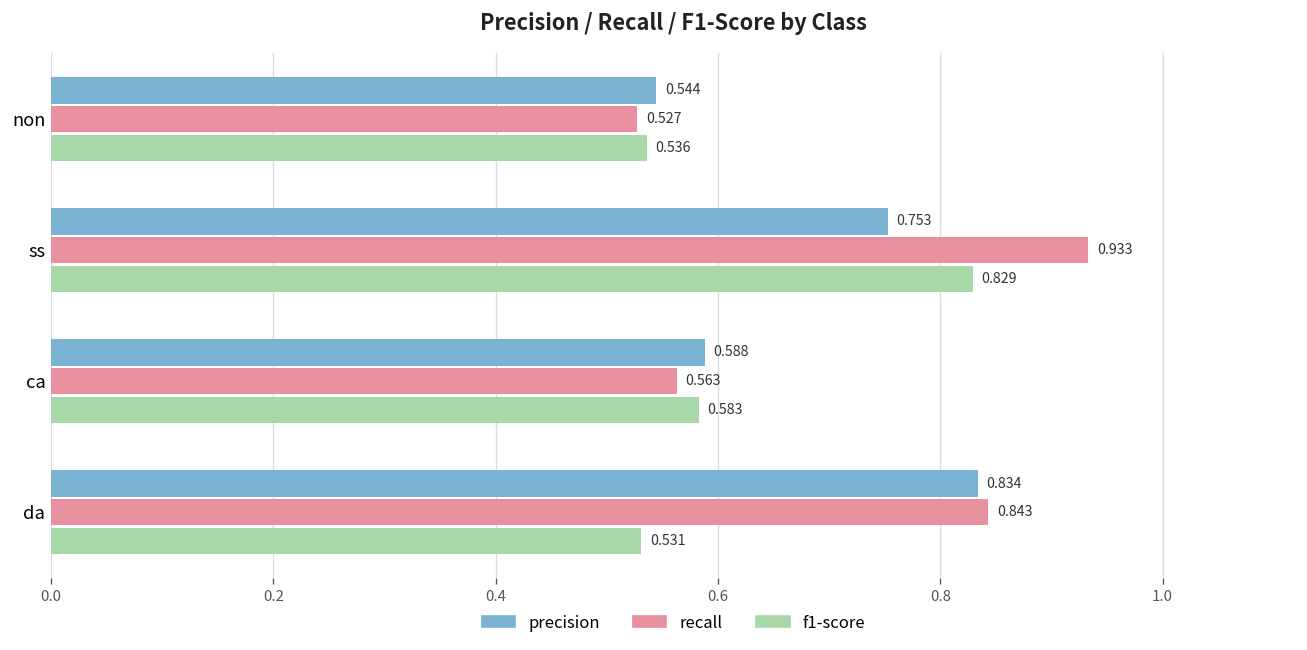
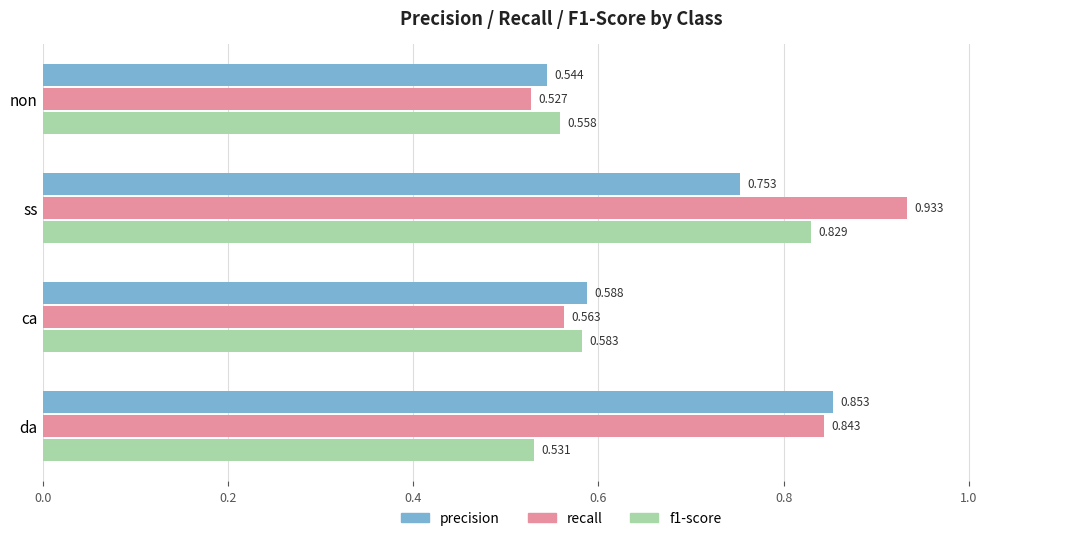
  {
    "precision": {
      "non": 0.544,
      "ss": 0.753,
      "ca": 0.588,
-     "da": 0.834
+     "da": 0.853
    },
    "recall": {
      "non": 0.527,
      "ss": 0.933,
      "ca": 0.563,
      "da": 0.843
    },
    "f1-score": {
-     "non": 0.536,
+     "non": 0.558,
      "ss": 0.829,
      "ca": 0.583,
      "da": 0.531
    }
  }
